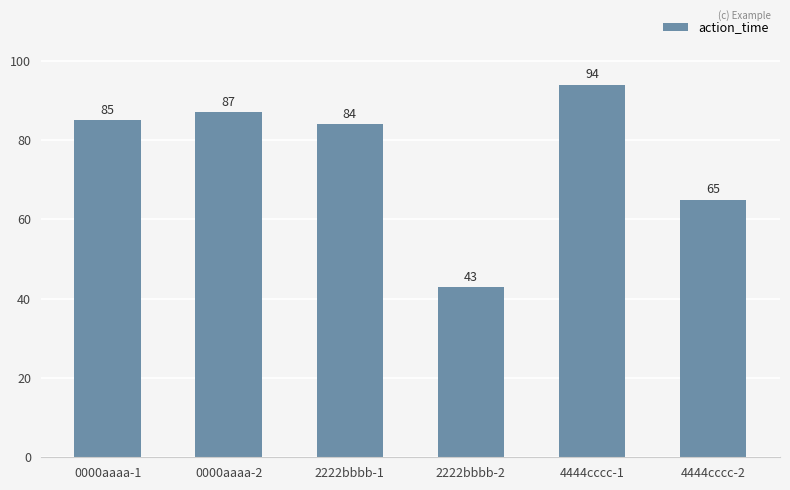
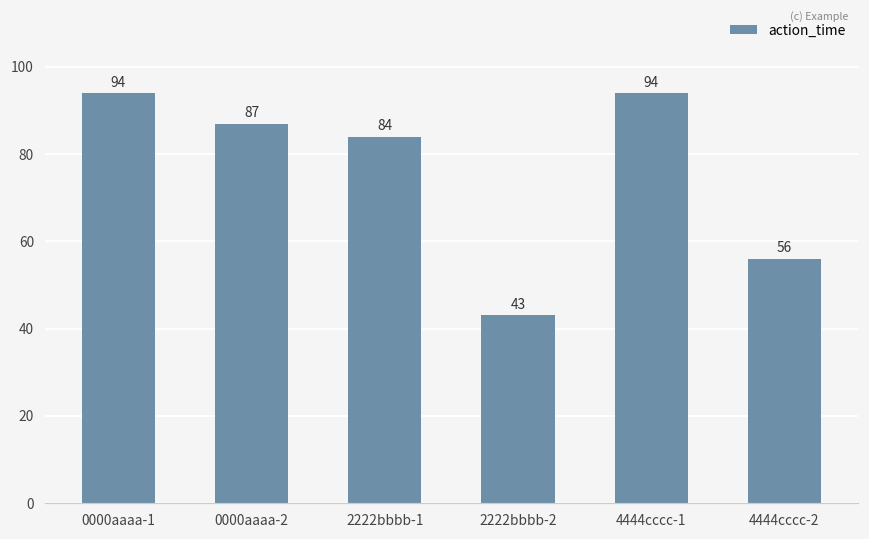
  {
-   "0000aaaa-1": 85,
+   "0000aaaa-1": 94,
    "0000aaaa-2": 87,
    "2222bbbb-1": 84,
    "2222bbbb-2": 43,
    "4444cccc-1": 94,
-   "4444cccc-2": 65
+   "4444cccc-2": 56
  }
